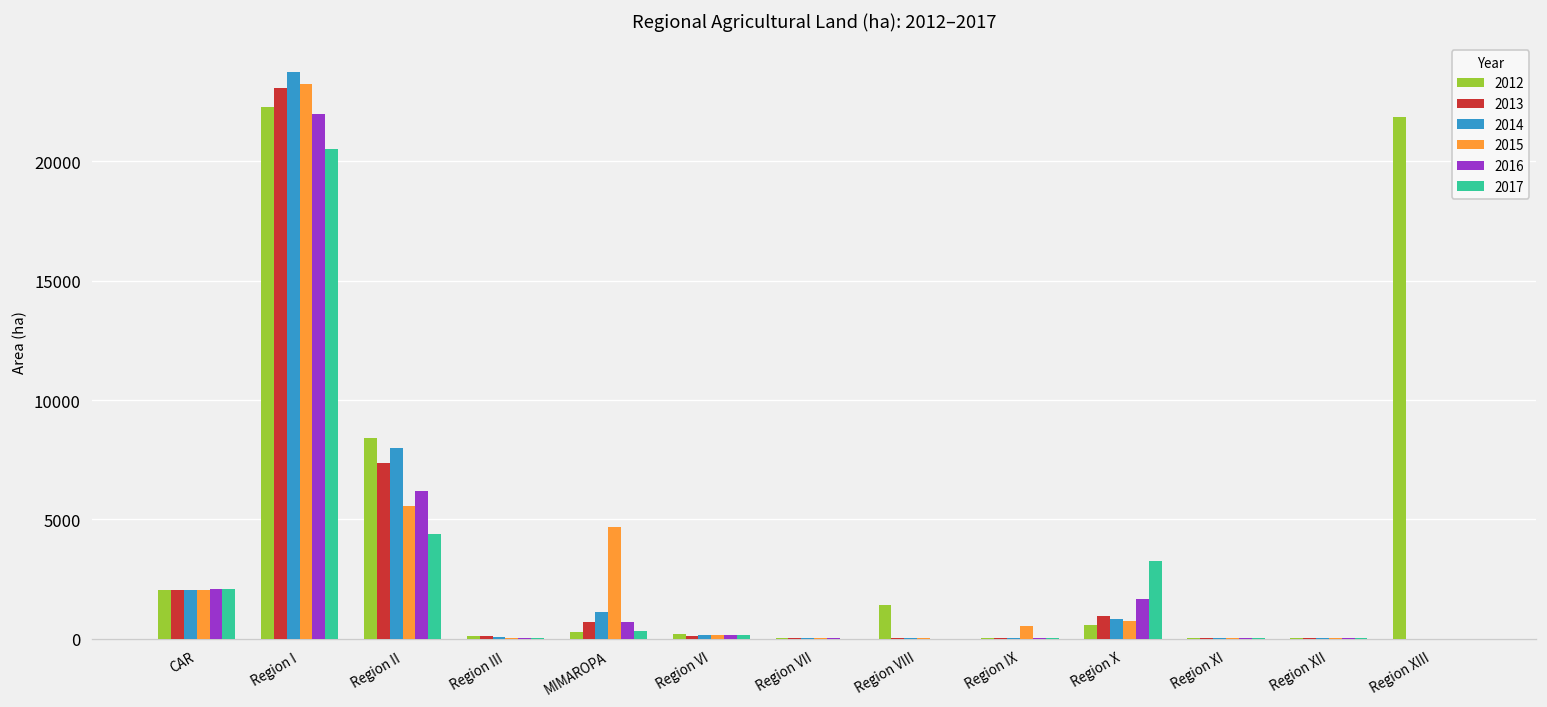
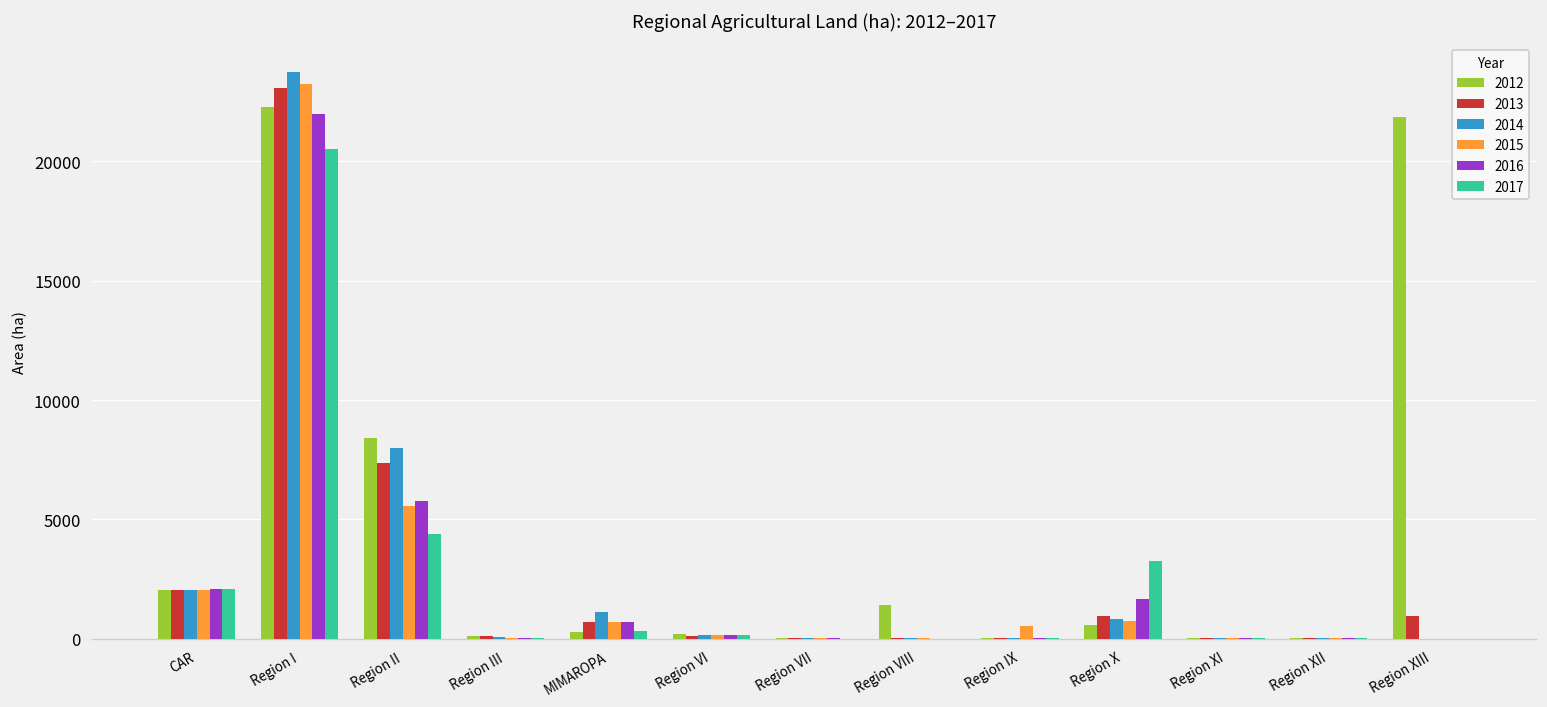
  {
    "2012": {
      "CAR": 2100,
      "Region I": 22300,
      "Region II": 8400,
      "MIMAROPA": 300,
      "Region VI": 200,
      "Region VIII": 1400,
      "Region X": 600,
      "Region XIII": 21900
    },
    "2013": {
      "CAR": 2100,
      "Region I": 23100,
      "Region II": 7400,
      "MIMAROPA": 700,
      "Region X": 900,
-     "Region XIII": 0
+     "Region XIII": 1000
    },
    "2014": {
      "CAR": 2100,
      "Region I": 23700,
      "Region II": 8000,
      "MIMAROPA": 1100,
      "Region VI": 200,
      "Region X": 800
    },
    "2015": {
      "CAR": 2100,
      "Region I": 23200,
      "Region II": 5500,
-     "MIMAROPA": 4700,
+     "MIMAROPA": 700,
      "Region VI": 200,
      "Region IX": 500,
      "Region X": 800
    },
    "2016": {
      "CAR": 2100,
      "Region I": 22000,
-     "Region II": 6200,
+     "Region II": 5800,
      "MIMAROPA": 700,
      "Region VI": 200,
      "Region X": 1600
    },
    "2017": {
      "CAR": 2100,
      "Region I": 20500,
      "Region II": 4400,
      "MIMAROPA": 300,
      "Region VI": 200,
      "Region X": 3300
    }
  }
